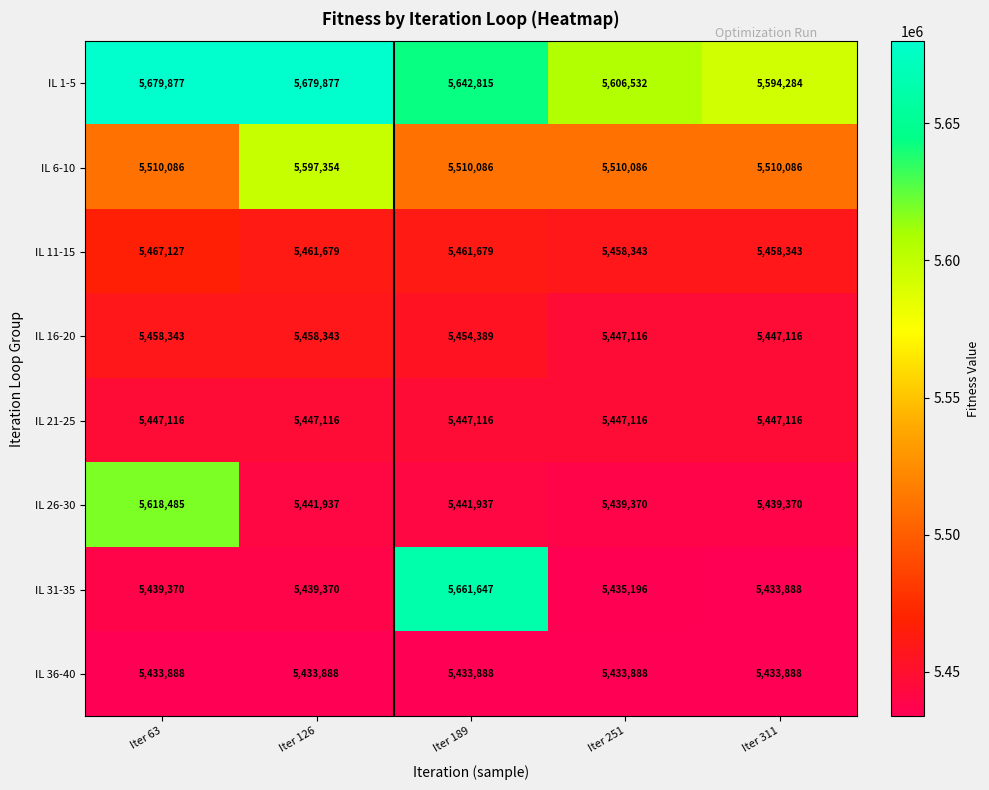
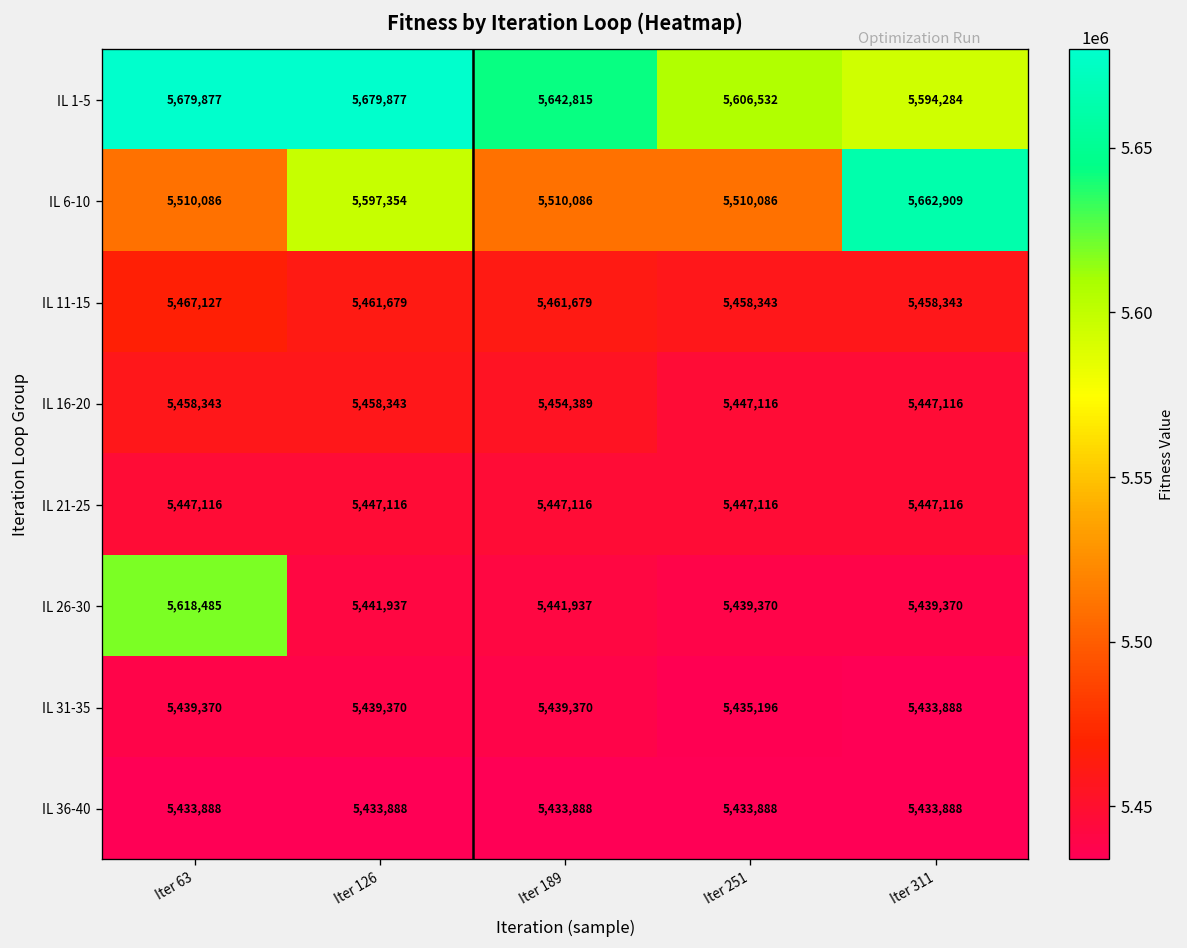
  {
    "IL 1-5": {
      "Iter 63": "5,679,877",
      "Iter 126": "5,679,877",
      "Iter 189": "5,642,815",
      "Iter 251": "5,606,532",
      "Iter 311": "5,594,284"
    },
    "IL 6-10": {
      "Iter 63": "5,510,086",
      "Iter 126": "5,597,354",
      "Iter 189": "5,510,086",
      "Iter 251": "5,510,086",
-     "Iter 311": "5,510,086"
+     "Iter 311": "5,662,909"
    },
    "IL 11-15": {
      "Iter 63": "5,467,127",
      "Iter 126": "5,461,679",
      "Iter 189": "5,461,679",
      "Iter 251": "5,458,343",
      "Iter 311": "5,458,343"
    },
    "IL 16-20": {
      "Iter 63": "5,458,343",
      "Iter 126": "5,458,343",
      "Iter 189": "5,454,389",
      "Iter 251": "5,447,116",
      "Iter 311": "5,447,116"
    },
    "IL 21-25": {
      "Iter 63": "5,447,116",
      "Iter 126": "5,447,116",
      "Iter 189": "5,447,116",
      "Iter 251": "5,447,116",
      "Iter 311": "5,447,116"
    },
    "IL 26-30": {
      "Iter 63": "5,618,485",
      "Iter 126": "5,441,937",
      "Iter 189": "5,441,937",
      "Iter 251": "5,439,370",
      "Iter 311": "5,439,370"
    },
    "IL 31-35": {
      "Iter 63": "5,439,370",
      "Iter 126": "5,439,370",
-     "Iter 189": "5,661,647",
+     "Iter 189": "5,439,370",
      "Iter 251": "5,435,196",
      "Iter 311": "5,433,888"
    },
    "IL 36-40": {
      "Iter 63": "5,433,888",
      "Iter 126": "5,433,888",
      "Iter 189": "5,433,888",
      "Iter 251": "5,433,888",
      "Iter 311": "5,433,888"
    }
  }
